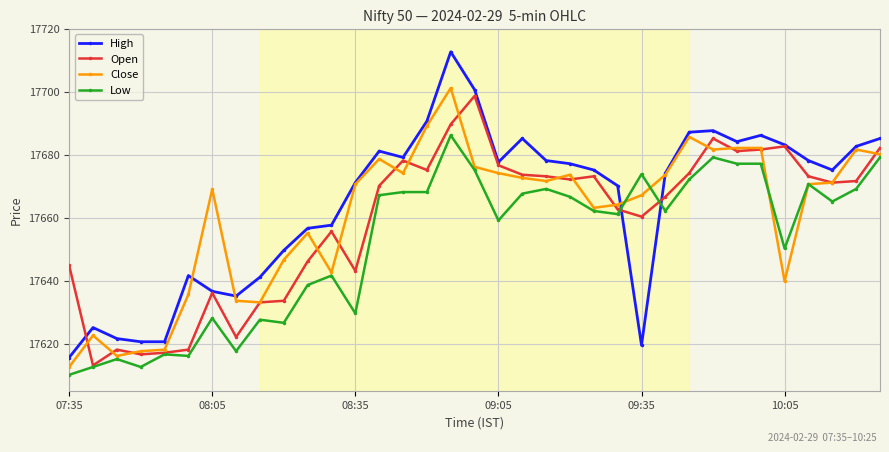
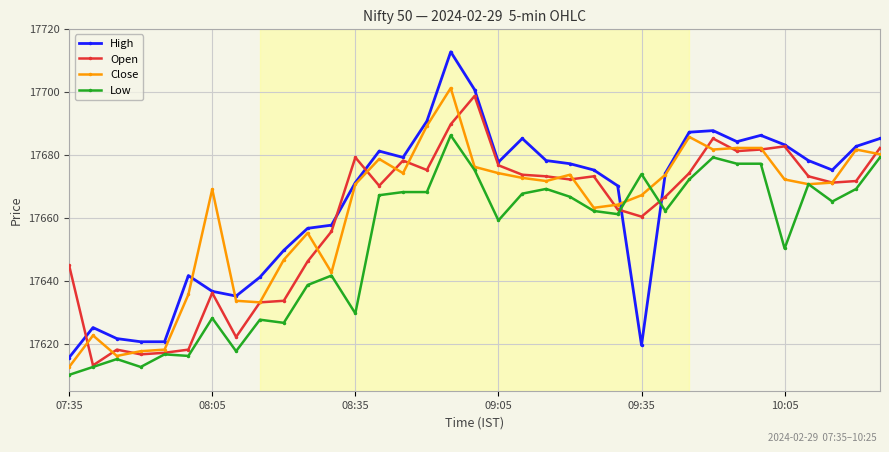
  {
    "High": {
      "07:35": 17616,
      "09:05": 17678,
      "09:35": 17620
    },
    "Open": {
      "07:35": 17645,
-     "08:35": 17643,
+     "08:35": 17679,
      "09:05": 17677,
      "09:35": 17660
    },
    "Close": {
      "07:35": 17613,
      "08:05": 17669,
      "09:05": 17674,
      "09:35": 17667,
-     "10:05": 17640
+     "10:05": 17672
    },
    "Low": {
      "07:35": 17610,
      "08:05": 17628,
      "08:35": 17630,
      "09:05": 17659,
      "09:35": 17674,
      "10:05": 17650
    }
  }
